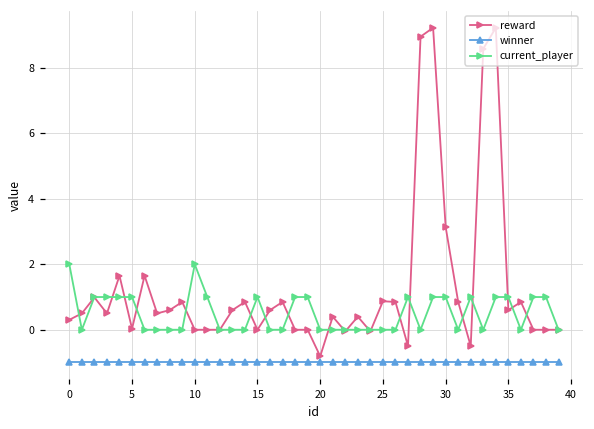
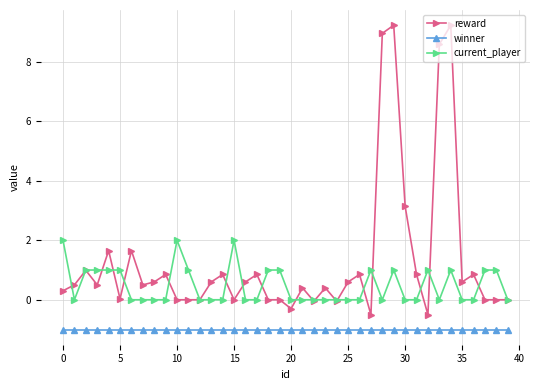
  {
    "reward": {
      "0": 0.3,
      "5": 0.0,
      "10": 0.0,
      "15": 0.0,
-     "20": -0.8,
-     "25": 0.9,
+     "20": -0.3,
+     "25": 0.6,
      "30": 3.1,
      "35": 0.6
    },
    "winner": {
      "0": -1.0,
      "5": -1.0,
      "10": -1.0,
      "15": -1.0,
      "20": -1.0,
      "25": -1.0,
      "30": -1.0,
      "35": -1.0
    },
    "current_player": {
      "0": 2,
      "5": 1,
      "10": 2,
-     "15": 1,
+     "15": 2,
      "20": 0,
      "25": 0,
-     "30": 1,
-     "35": 1
+     "30": 0,
+     "35": 0
    }
  }
